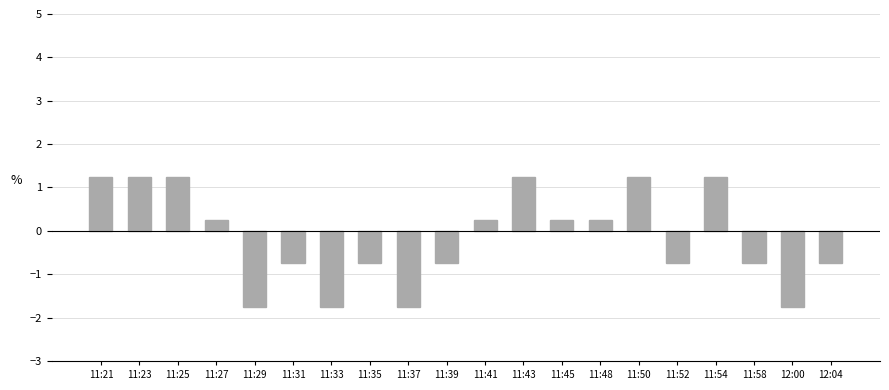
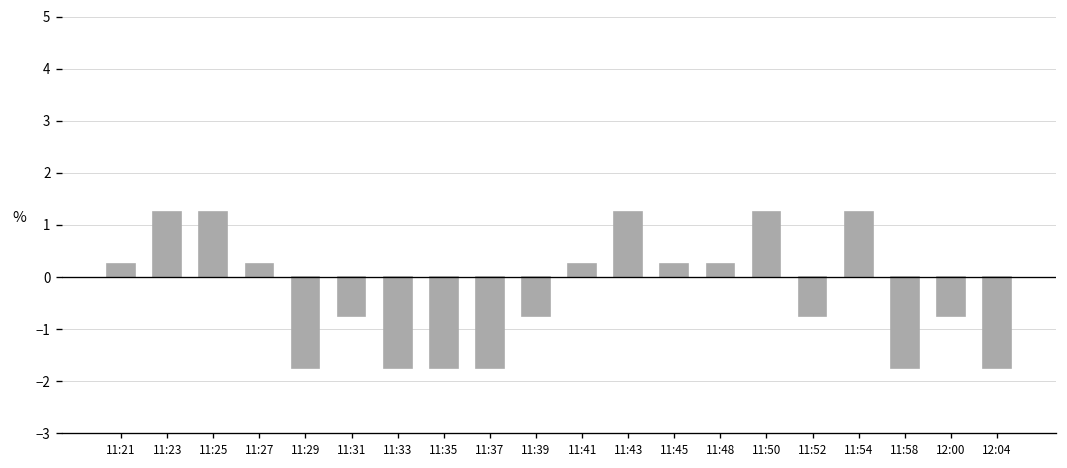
  {
-   "11:21": 1.3,
+   "11:21": 0.3,
    "11:23": 1.3,
    "11:25": 1.3,
    "11:27": 0.3,
    "11:29": -1.8,
    "11:31": -0.8,
    "11:33": -1.8,
-   "11:35": -0.8,
+   "11:35": -1.8,
    "11:37": -1.8,
    "11:39": -0.8,
    "11:41": 0.3,
    "11:43": 1.3,
    "11:45": 0.3,
    "11:48": 0.3,
    "11:50": 1.3,
    "11:52": -0.8,
    "11:54": 1.3,
-   "11:58": -0.8,
-   "12:00": -1.8,
-   "12:04": -0.8
+   "11:58": -1.8,
+   "12:00": -0.8,
+   "12:04": -1.8
  }
